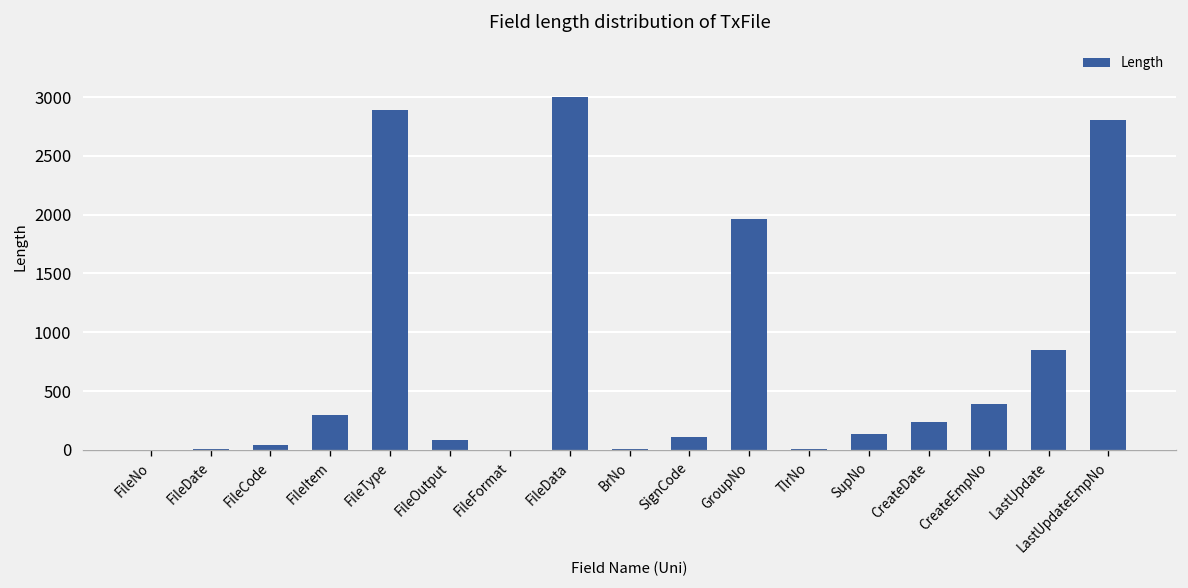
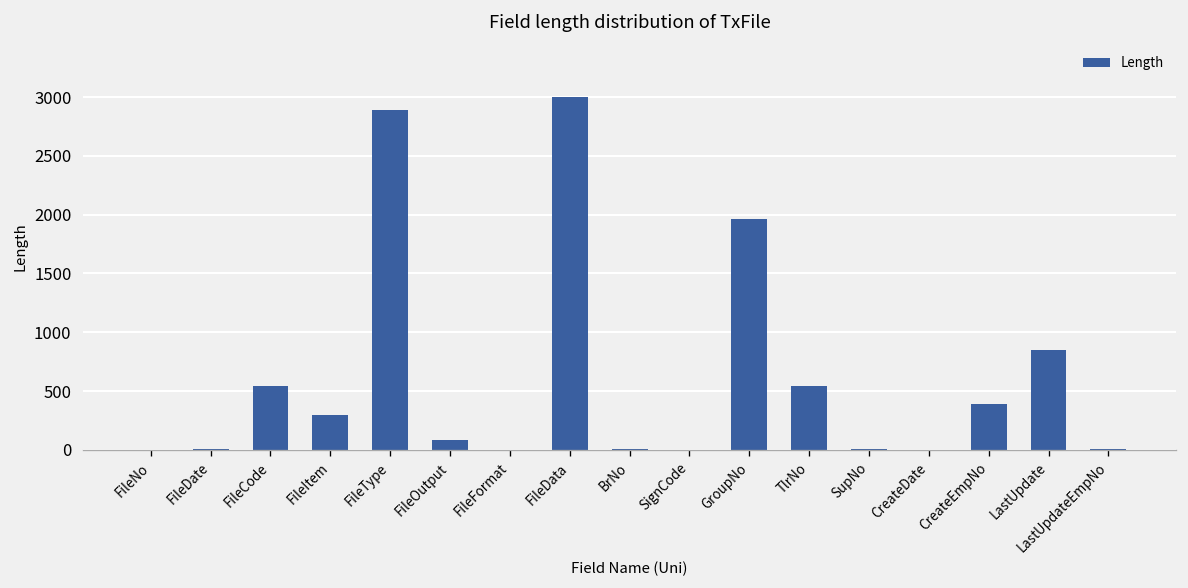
  {
    "FileNo": 0,
-   "FileCode": 0,
+   "FileCode": 500,
    "FileItem": 300,
    "FileType": 2900,
    "FileOutput": 100,
    "FileData": 3000,
-   "SignCode": 100,
+   "SignCode": 0,
    "GroupNo": 2000,
-   "TlrNo": 0,
-   "SupNo": 100,
-   "CreateDate": 200,
+   "TlrNo": 500,
+   "SupNo": 0,
+   "CreateDate": 0,
    "CreateEmpNo": 400,
    "LastUpdate": 900,
-   "LastUpdateEmpNo": 2800
+   "LastUpdateEmpNo": 0
  }
